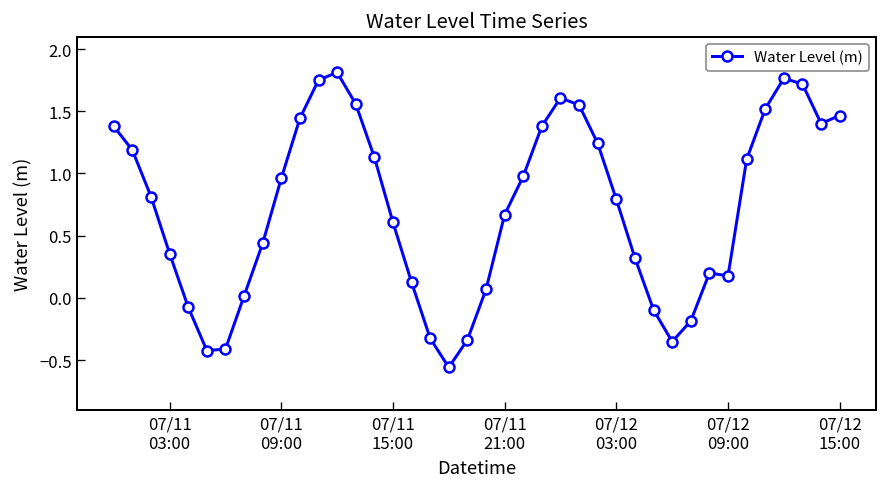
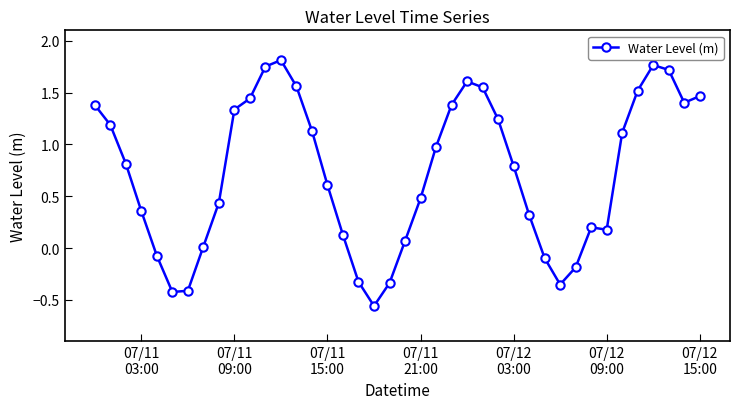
  {
    "07/11 03:00": 0.36,
-   "07/11 09:00": 0.96,
+   "07/11 09:00": 1.34,
    "07/11 15:00": 0.61,
-   "07/11 21:00": 0.67,
+   "07/11 21:00": 0.48,
    "07/12 03:00": 0.79,
    "07/12 09:00": 0.18,
    "07/12 15:00": 1.47
  }
